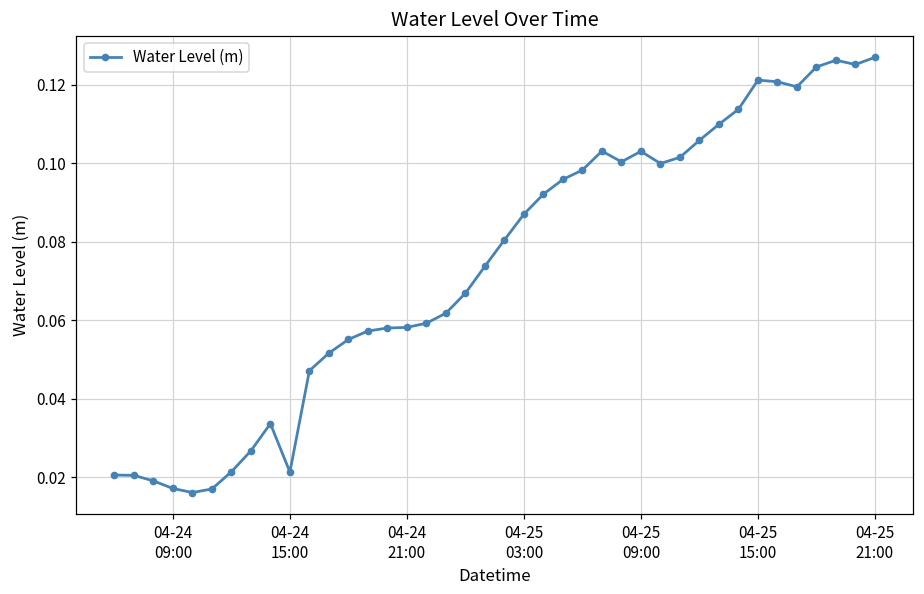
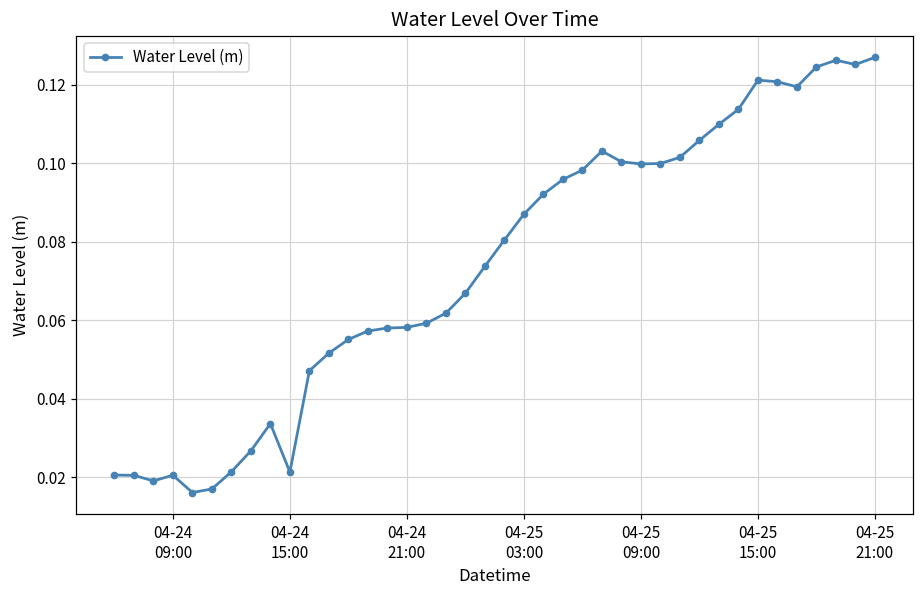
  {
-   "04-24 09:00": 0.017,
+   "04-24 09:00": 0.020,
    "04-24 15:00": 0.021,
    "04-24 21:00": 0.058,
    "04-25 03:00": 0.087,
-   "04-25 09:00": 0.103,
+   "04-25 09:00": 0.100,
    "04-25 15:00": 0.121,
    "04-25 21:00": 0.127
  }
